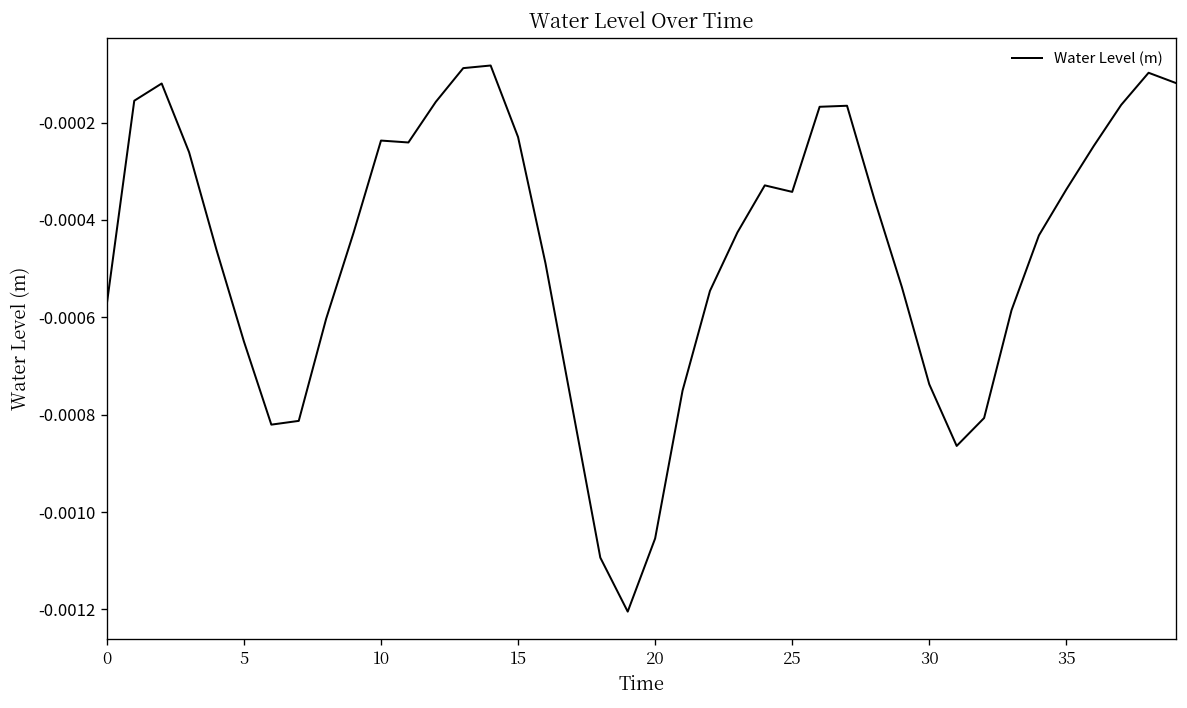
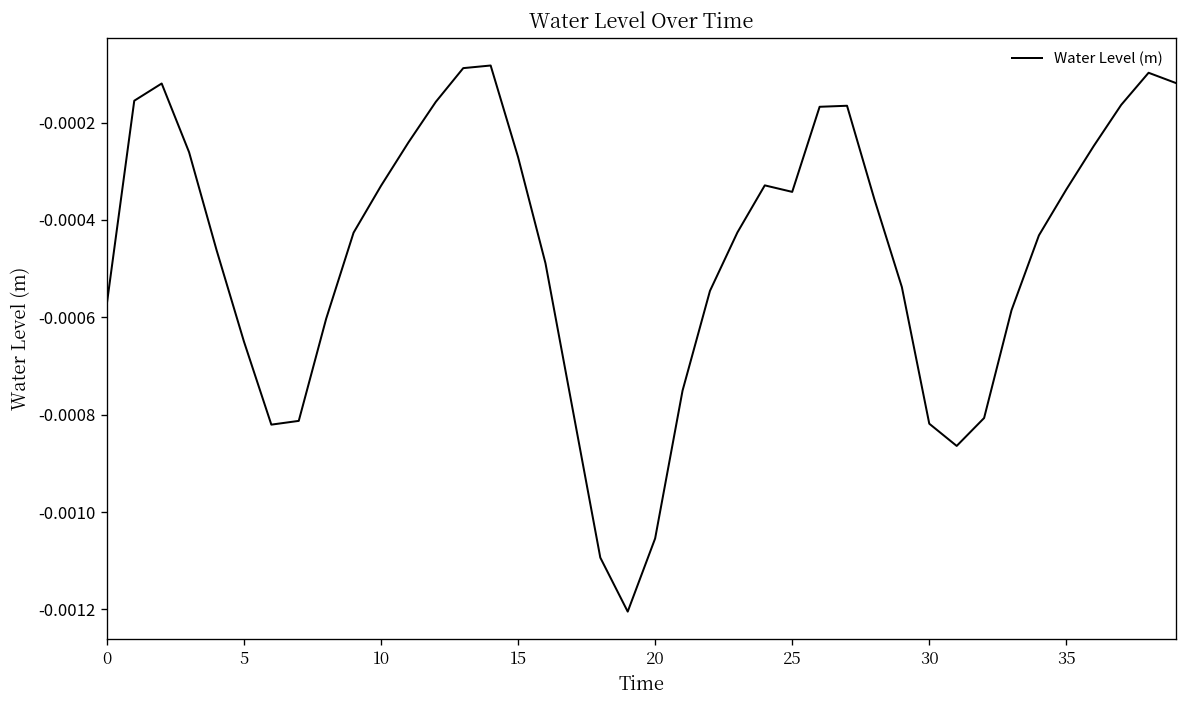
  {
    "0": -0.00057,
    "5": -0.00065,
-   "10": -0.00024,
-   "15": -0.00023,
+   "10": -0.00033,
+   "15": -0.00027,
    "20": -0.00105,
    "25": -0.00034,
-   "30": -0.00074,
+   "30": -0.00082,
    "35": -0.00034
  }
